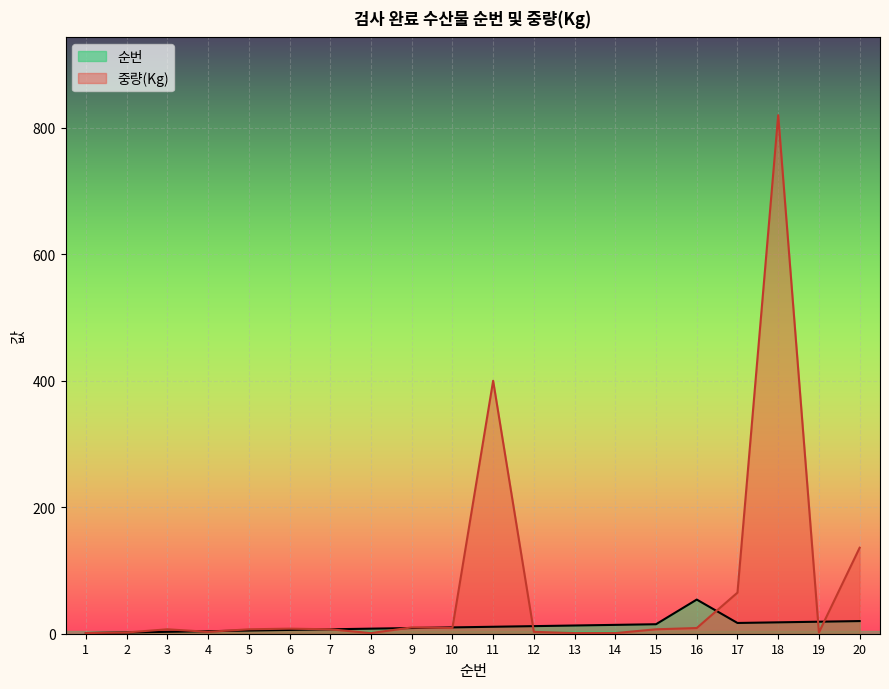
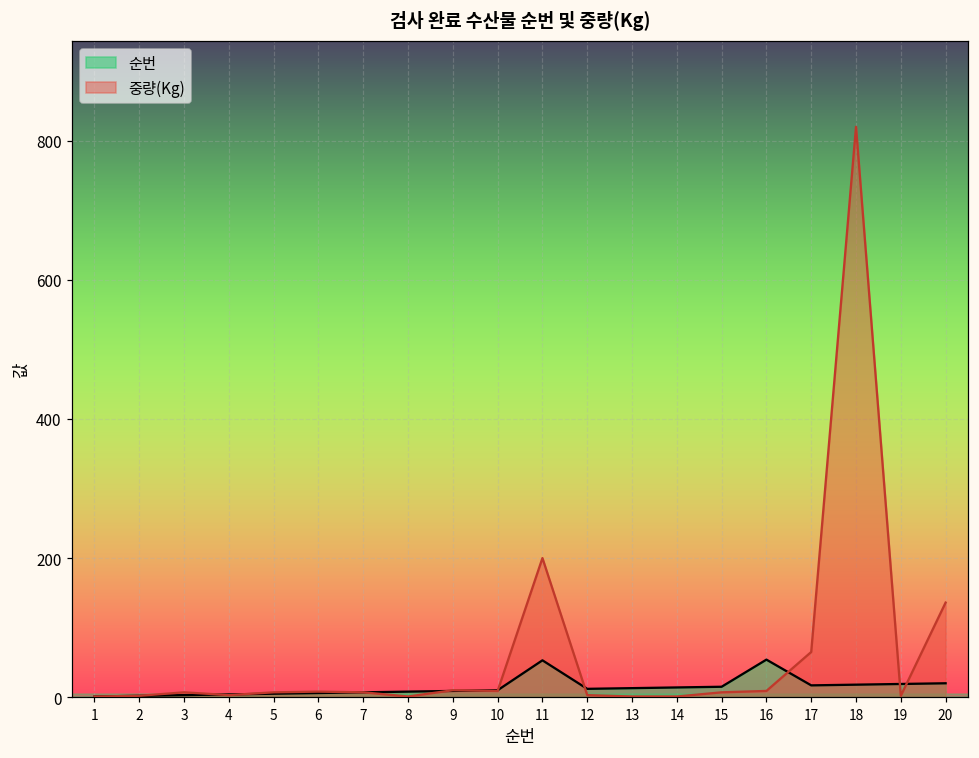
  {
    "순번": {
      "8": 10,
-     "11": 10,
+     "11": 50,
      "12": 10,
      "13": 10,
      "14": 10,
      "15": 20,
      "16": 50,
      "17": 20,
      "18": 20,
      "19": 20,
      "20": 20
    },
    "중량(Kg)": {
      "8": 0,
-     "11": 400,
+     "11": 200,
      "12": 0,
      "13": 0,
      "14": 0,
      "15": 10,
      "16": 10,
      "17": 70,
      "18": 820,
      "19": 0,
      "20": 140
    }
  }
